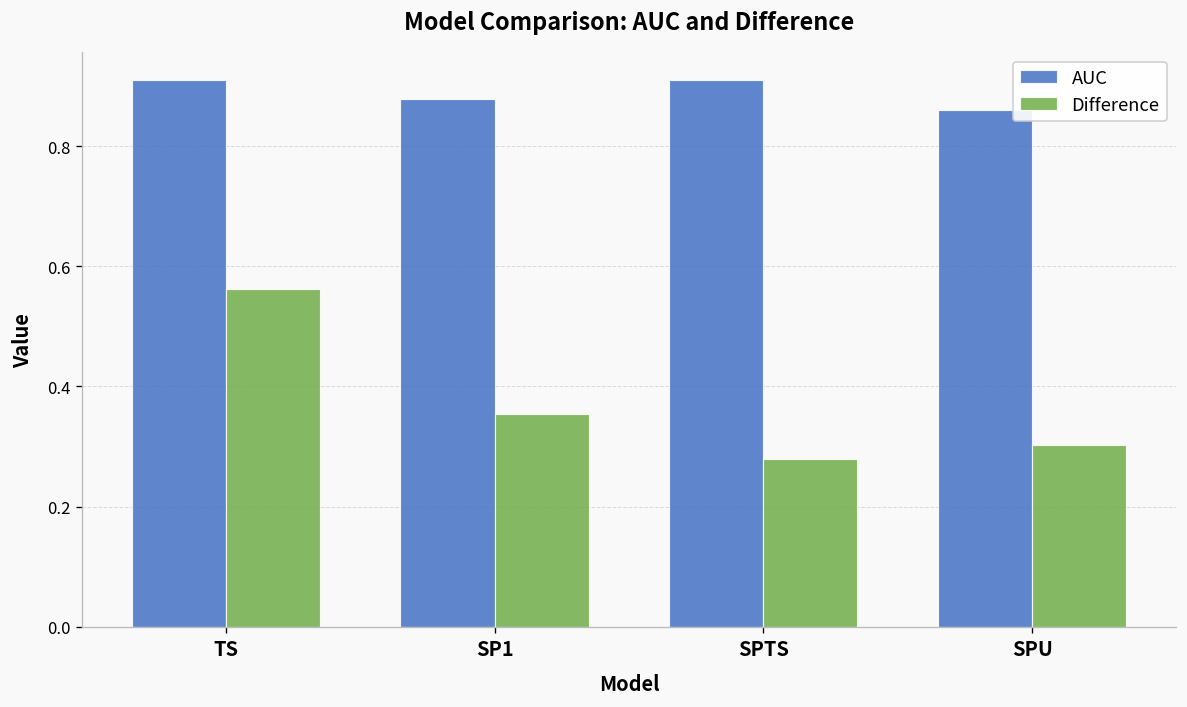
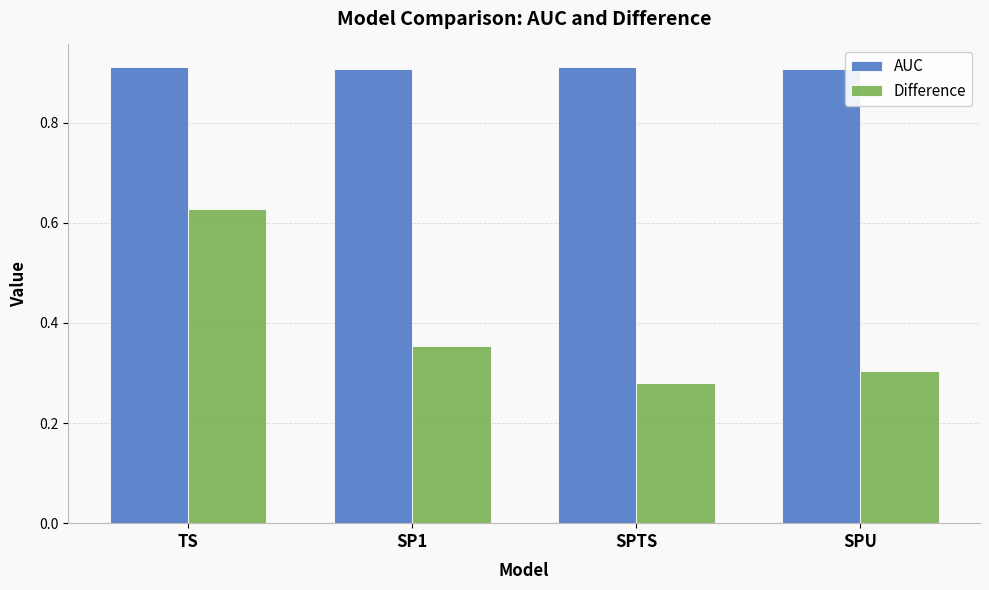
  {
    "AUC": {
      "TS": 0.91,
-     "SP1": 0.88,
+     "SP1": 0.91,
      "SPTS": 0.91,
-     "SPU": 0.86
+     "SPU": 0.91
    },
    "Difference": {
-     "TS": 0.56,
+     "TS": 0.63,
      "SP1": 0.35,
      "SPTS": 0.28,
      "SPU": 0.30
    }
  }
